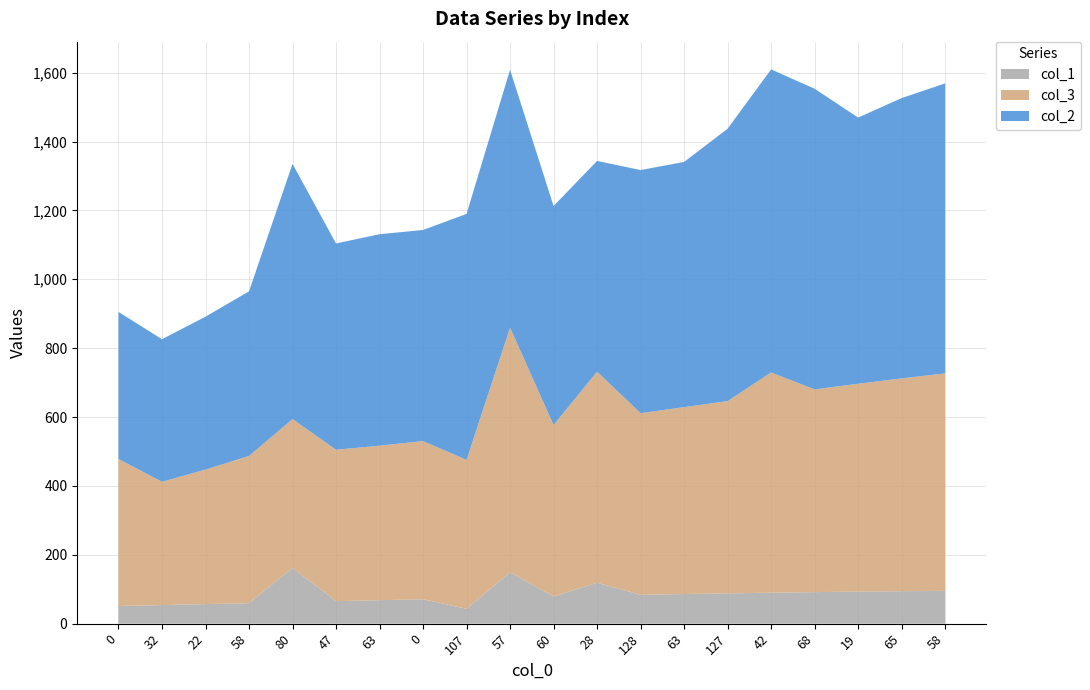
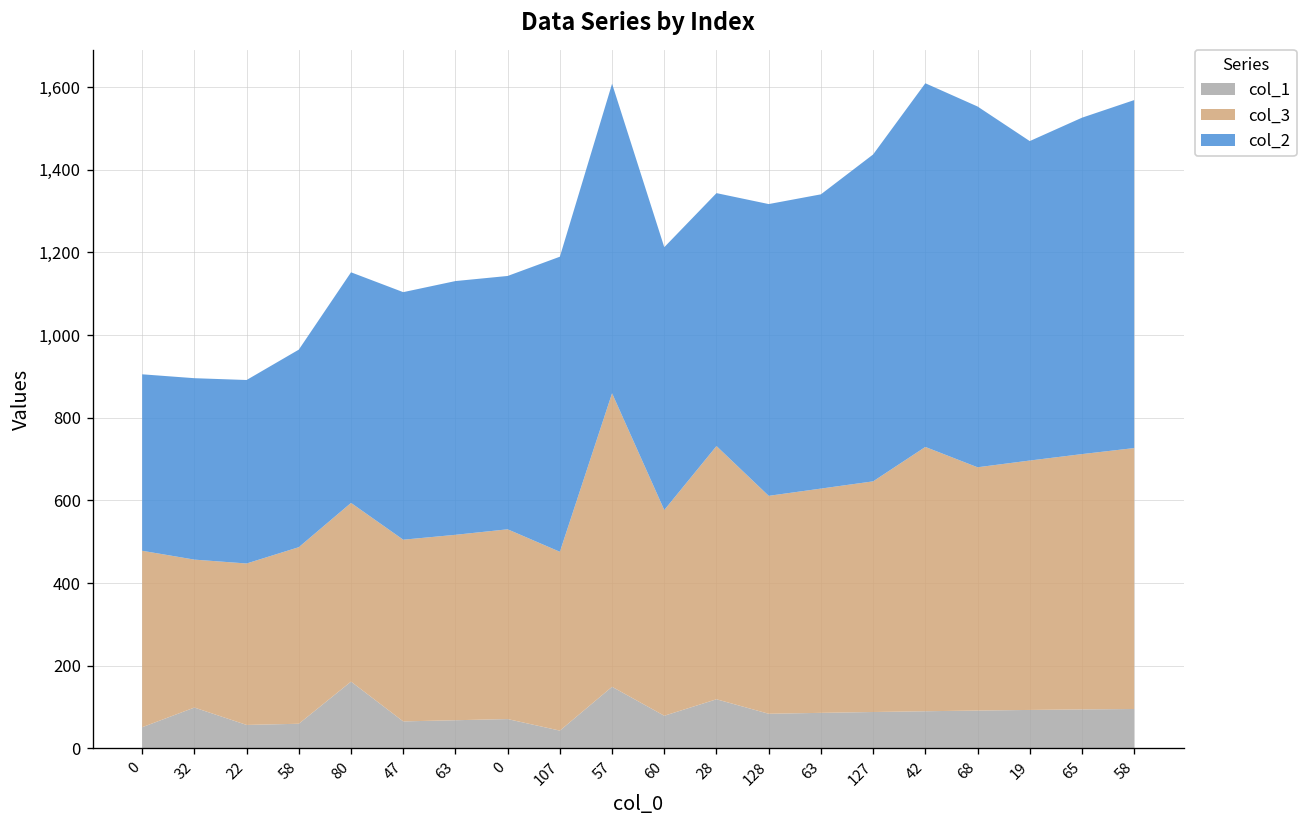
  {
    "col_1": {
-     "32": 50,
+     "32": 100,
      "22": 60,
      "80": 160,
      "47": 70,
      "107": 40,
      "57": 150,
      "60": 80,
      "28": 120,
      "128": 80,
      "127": 90,
      "42": 90,
      "68": 90,
      "19": 90,
      "65": 90
    },
    "col_3": {
      "32": 360,
      "22": 390,
      "80": 430,
      "47": 440,
      "107": 430,
      "57": 710,
      "60": 500,
      "28": 610,
      "128": 530,
      "127": 560,
      "42": 640,
      "68": 590,
      "19": 600,
      "65": 620
    },
    "col_2": {
-     "32": 410,
+     "32": 440,
      "22": 440,
-     "80": 740,
+     "80": 560,
      "47": 600,
      "107": 710,
      "57": 750,
      "60": 640,
      "28": 610,
      "128": 710,
      "127": 790,
      "42": 880,
      "68": 870,
      "19": 770,
      "65": 810
    }
  }
